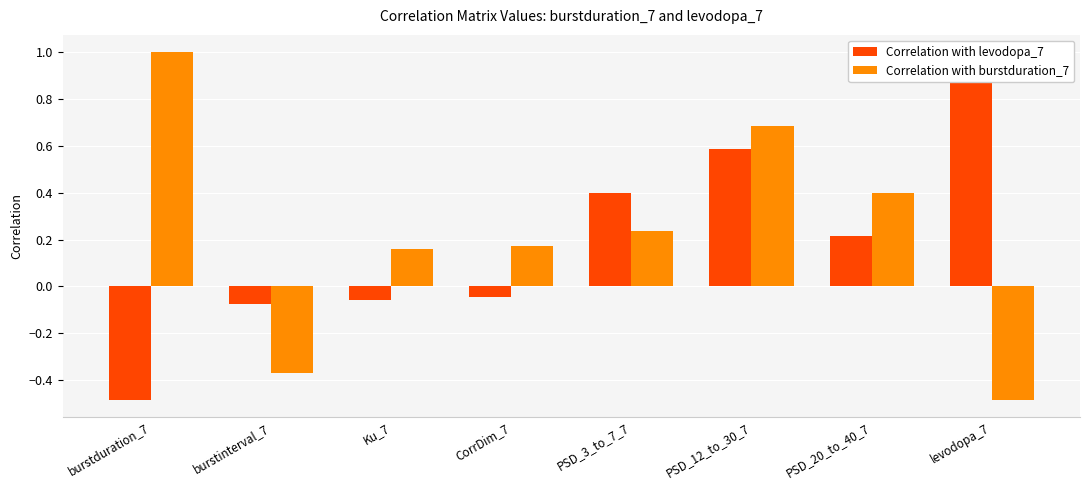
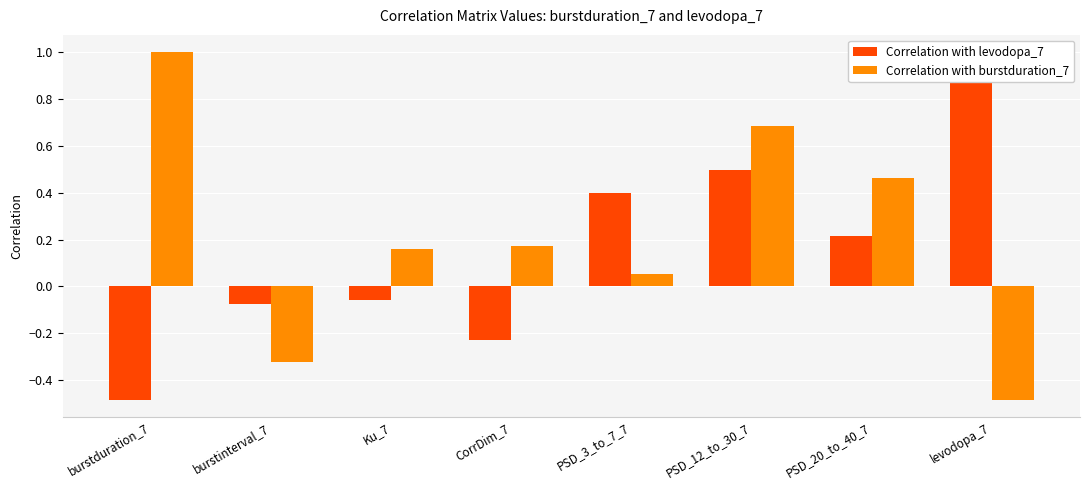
  {
    "Correlation with levodopa_7": {
      "burstduration_7": -0.48,
      "burstinterval_7": -0.07,
      "Ku_7": -0.06,
-     "CorrDim_7": -0.05,
+     "CorrDim_7": -0.23,
      "PSD_3_to_7_7": 0.40,
-     "PSD_12_to_30_7": 0.59,
+     "PSD_12_to_30_7": 0.50,
      "PSD_20_to_40_7": 0.22
    },
    "Correlation with burstduration_7": {
      "burstduration_7": 1.00,
-     "burstinterval_7": -0.37,
+     "burstinterval_7": -0.32,
      "Ku_7": 0.16,
      "CorrDim_7": 0.17,
-     "PSD_3_to_7_7": 0.24,
+     "PSD_3_to_7_7": 0.05,
      "PSD_12_to_30_7": 0.69,
-     "PSD_20_to_40_7": 0.40,
+     "PSD_20_to_40_7": 0.46,
      "levodopa_7": -0.48
    }
  }
